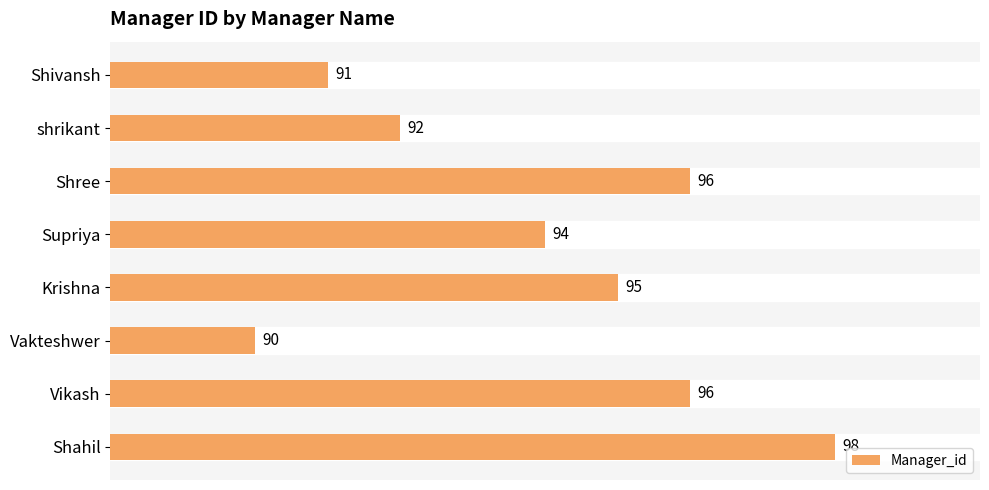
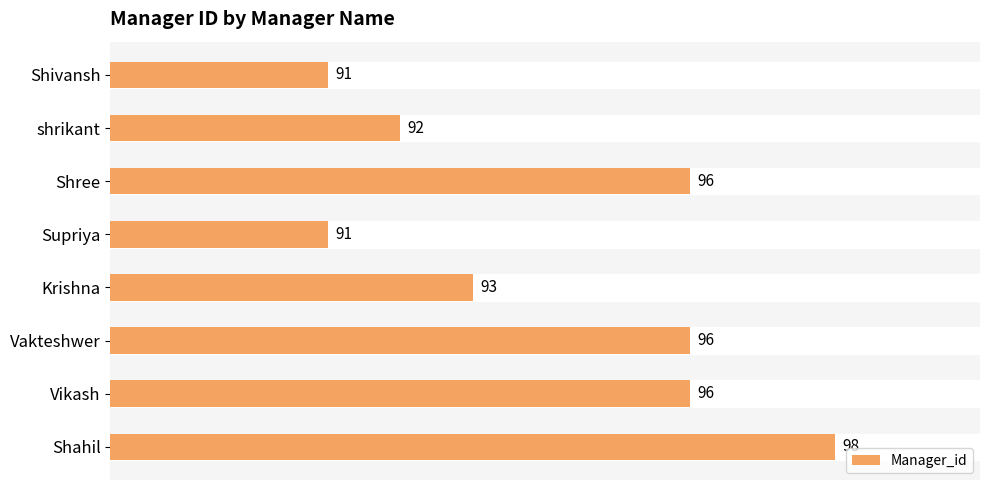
  {
    "Shivansh": 91,
    "shrikant": 92,
    "Shree": 96,
-   "Supriya": 94,
-   "Krishna": 95,
-   "Vakteshwer": 90,
+   "Supriya": 91,
+   "Krishna": 93,
+   "Vakteshwer": 96,
    "Vikash": 96
  }
